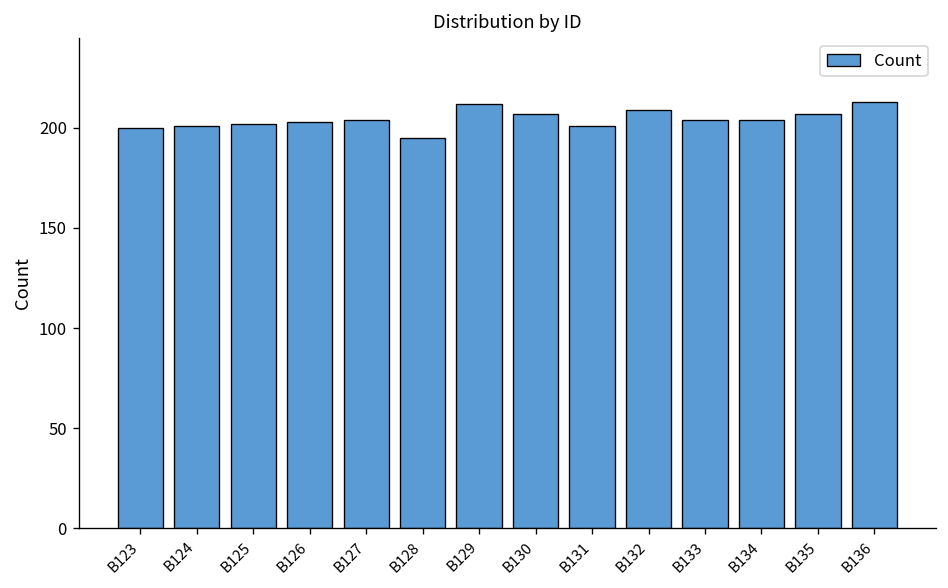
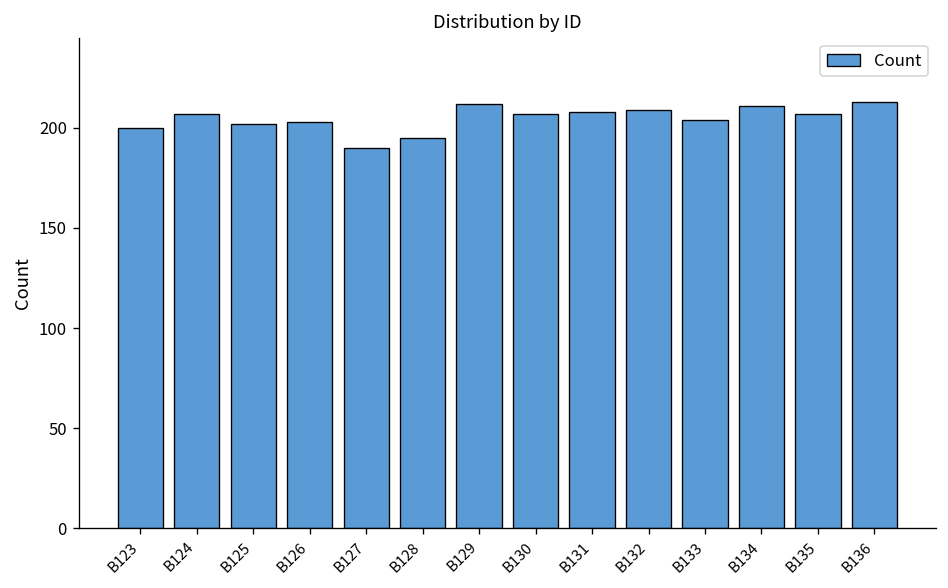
  {
    "B123": 200,
-   "B124": 201,
+   "B124": 207,
    "B125": 202,
    "B126": 203,
-   "B127": 204,
+   "B127": 190,
    "B128": 195,
    "B129": 212,
    "B130": 207,
-   "B131": 201,
+   "B131": 208,
    "B132": 209,
    "B133": 204,
-   "B134": 204,
+   "B134": 211,
    "B135": 207,
    "B136": 213
  }
